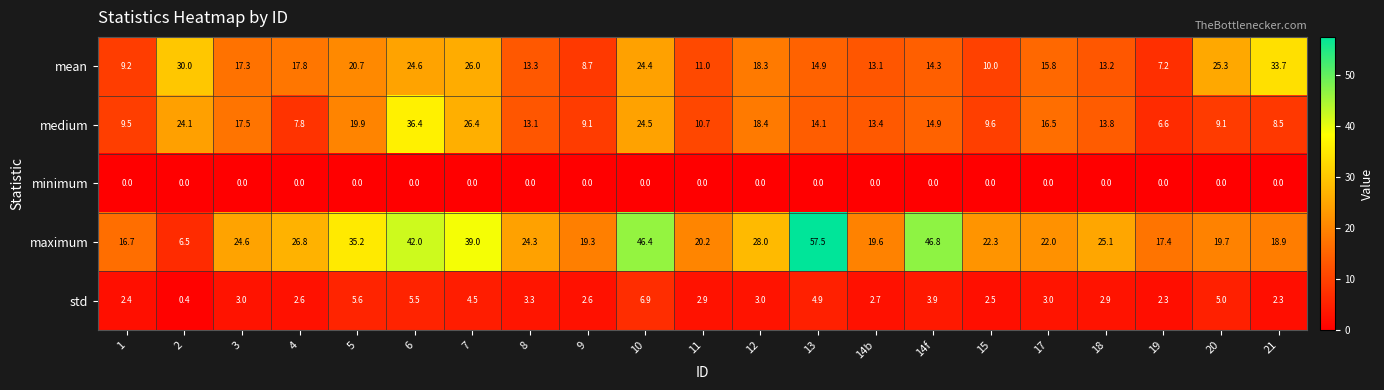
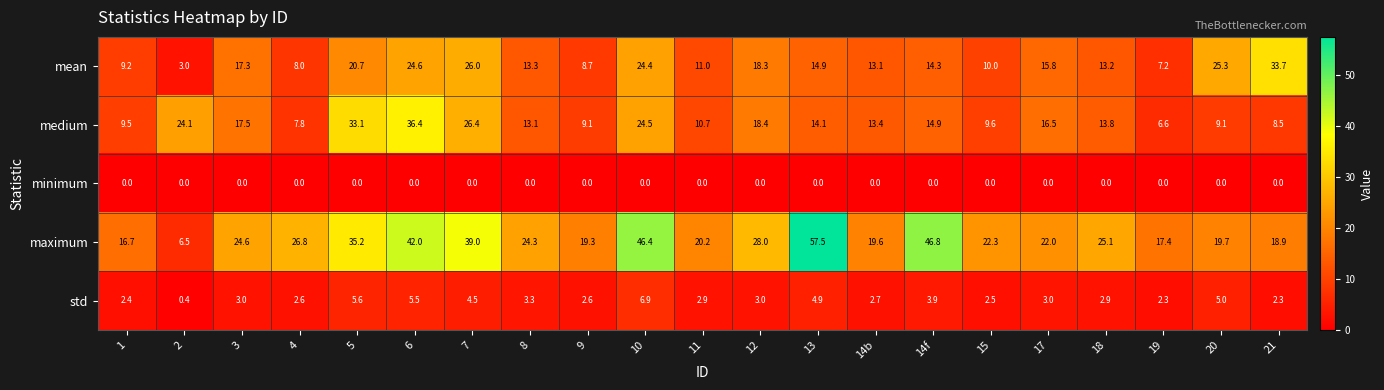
  {
    "mean": {
      "1": 9.2,
-     "2": 30.0,
+     "2": 3.0,
      "3": 17.3,
-     "4": 17.8,
+     "4": 8.0,
      "5": 20.7,
      "6": 24.6,
      "7": 26.0,
      "8": 13.3,
      "9": 8.7,
      "10": 24.4,
      "11": 11.0,
      "12": 18.3,
      "13": 14.9,
      "14b": 13.1,
      "14f": 14.3,
      "15": 10.0,
      "17": 15.8,
      "18": 13.2,
      "19": 7.2,
      "20": 25.3,
      "21": 33.7
    },
    "medium": {
      "1": 9.5,
      "2": 24.1,
      "3": 17.5,
      "4": 7.8,
-     "5": 19.9,
+     "5": 33.1,
      "6": 36.4,
      "7": 26.4,
      "8": 13.1,
      "9": 9.1,
      "10": 24.5,
      "11": 10.7,
      "12": 18.4,
      "13": 14.1,
      "14b": 13.4,
      "14f": 14.9,
      "15": 9.6,
      "17": 16.5,
      "18": 13.8,
      "19": 6.6,
      "20": 9.1,
      "21": 8.5
    },
    "minimum": {
      "1": 0.0,
      "2": 0.0,
      "3": 0.0,
      "4": 0.0,
      "5": 0.0,
      "6": 0.0,
      "7": 0.0,
      "8": 0.0,
      "9": 0.0,
      "10": 0.0,
      "11": 0.0,
      "12": 0.0,
      "13": 0.0,
      "14b": 0.0,
      "14f": 0.0,
      "15": 0.0,
      "17": 0.0,
      "18": 0.0,
      "19": 0.0,
      "20": 0.0,
      "21": 0.0
    },
    "maximum": {
      "1": 16.7,
      "2": 6.5,
      "3": 24.6,
      "4": 26.8,
      "5": 35.2,
      "6": 42.0,
      "7": 39.0,
      "8": 24.3,
      "9": 19.3,
      "10": 46.4,
      "11": 20.2,
      "12": 28.0,
      "13": 57.5,
      "14b": 19.6,
      "14f": 46.8,
      "15": 22.3,
      "17": 22.0,
      "18": 25.1,
      "19": 17.4,
      "20": 19.7,
      "21": 18.9
    },
    "std": {
      "1": 2.4,
      "2": 0.4,
      "3": 3.0,
      "4": 2.6,
      "5": 5.6,
      "6": 5.5,
      "7": 4.5,
      "8": 3.3,
      "9": 2.6,
      "10": 6.9,
      "11": 2.9,
      "12": 3.0,
      "13": 4.9,
      "14b": 2.7,
      "14f": 3.9,
      "15": 2.5,
      "17": 3.0,
      "18": 2.9,
      "19": 2.3,
      "20": 5.0,
      "21": 2.3
    }
  }
